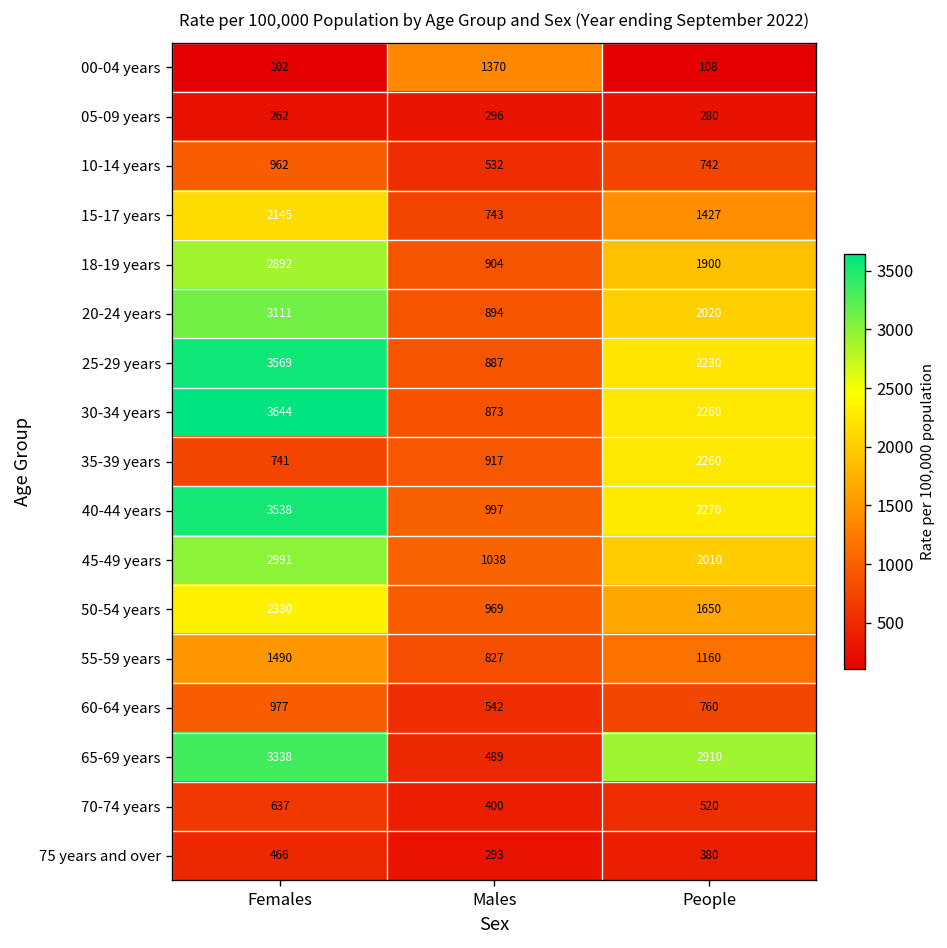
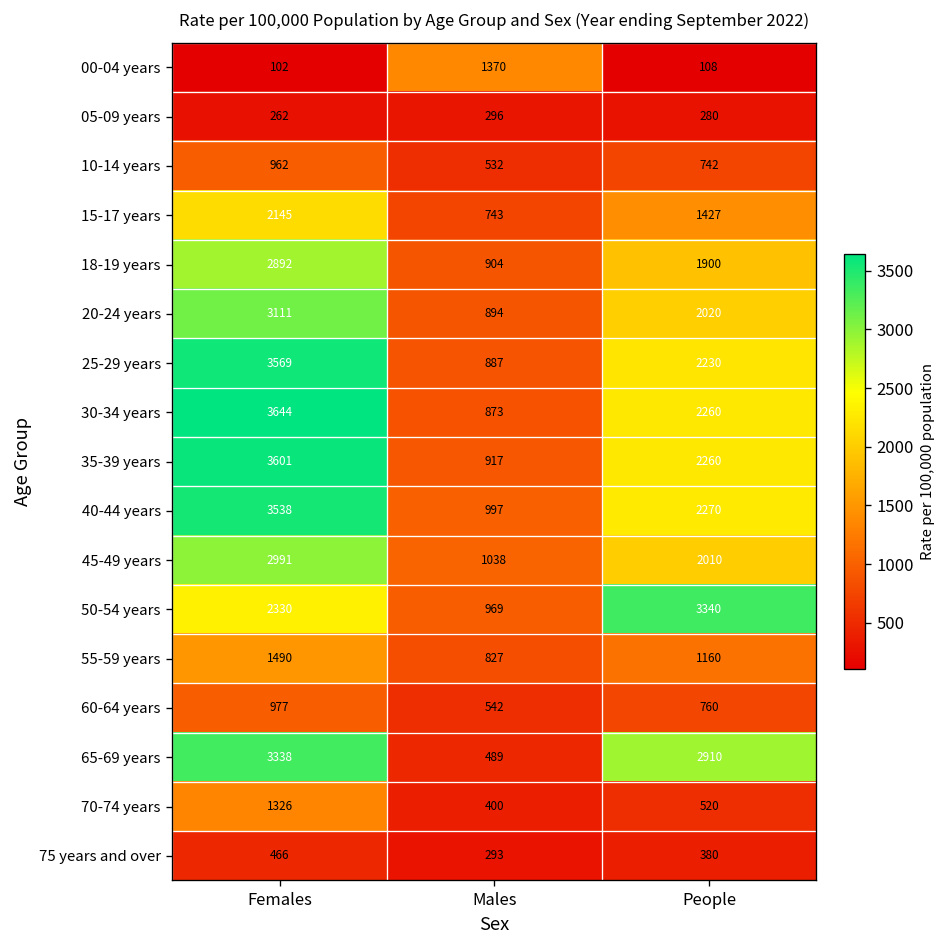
  {
    "00-04 years": {
      "Females": 102,
      "Males": 1370,
      "People": 108
    },
    "05-09 years": {
      "Females": 262,
      "Males": 296,
      "People": 280
    },
    "10-14 years": {
      "Females": 962,
      "Males": 532,
      "People": 742
    },
    "15-17 years": {
      "Females": 2145,
      "Males": 743,
      "People": 1427
    },
    "18-19 years": {
      "Females": 2892,
      "Males": 904,
      "People": 1900
    },
    "20-24 years": {
      "Females": 3111,
      "Males": 894,
      "People": 2020
    },
    "25-29 years": {
      "Females": 3569,
      "Males": 887,
      "People": 2230
    },
    "30-34 years": {
      "Females": 3644,
      "Males": 873,
      "People": 2260
    },
    "35-39 years": {
-     "Females": 741,
+     "Females": 3601,
      "Males": 917,
      "People": 2260
    },
    "40-44 years": {
      "Females": 3538,
      "Males": 997,
      "People": 2270
    },
    "45-49 years": {
      "Females": 2991,
      "Males": 1038,
      "People": 2010
    },
    "50-54 years": {
      "Females": 2330,
      "Males": 969,
-     "People": 1650
+     "People": 3340
    },
    "55-59 years": {
      "Females": 1490,
      "Males": 827,
      "People": 1160
    },
    "60-64 years": {
      "Females": 977,
      "Males": 542,
      "People": 760
    },
    "65-69 years": {
      "Females": 3338,
      "Males": 489,
      "People": 2910
    },
    "70-74 years": {
-     "Females": 637,
+     "Females": 1326,
      "Males": 400,
      "People": 520
    },
    "75 years and over": {
      "Females": 466,
      "Males": 293,
      "People": 380
    }
  }
